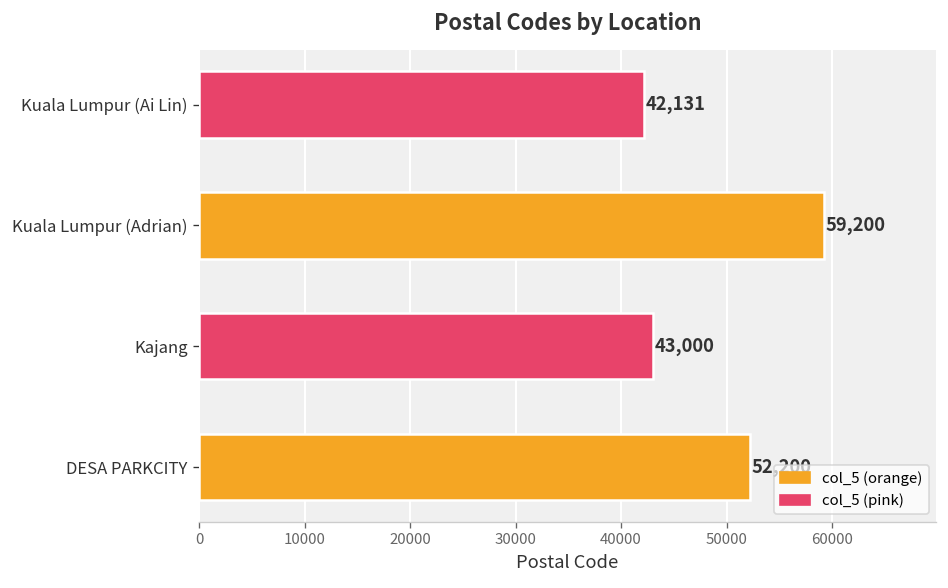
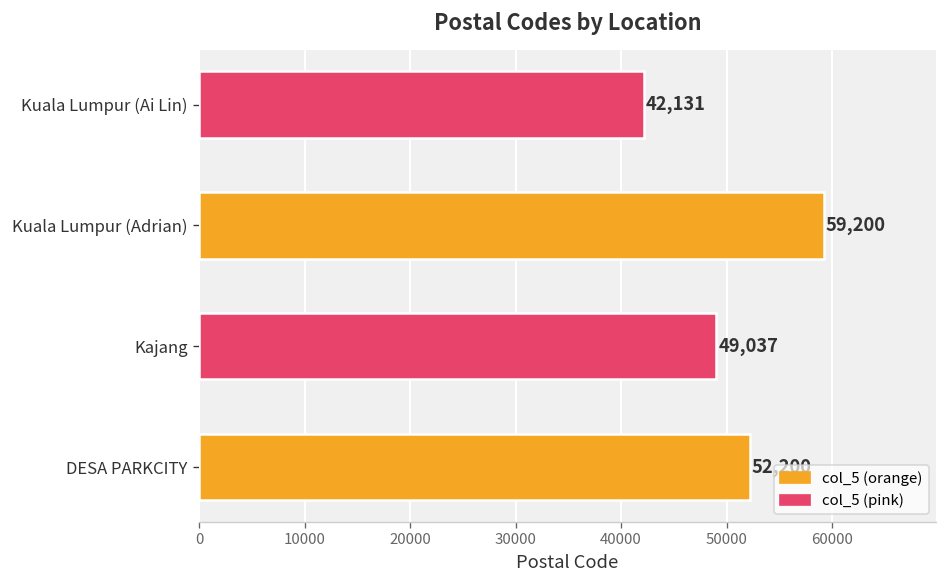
  {
    "Kuala Lumpur (Ai Lin)": "42,131",
    "Kuala Lumpur (Adrian)": "59,200",
-   "Kajang": "43,000"
+   "Kajang": "49,037"
  }
